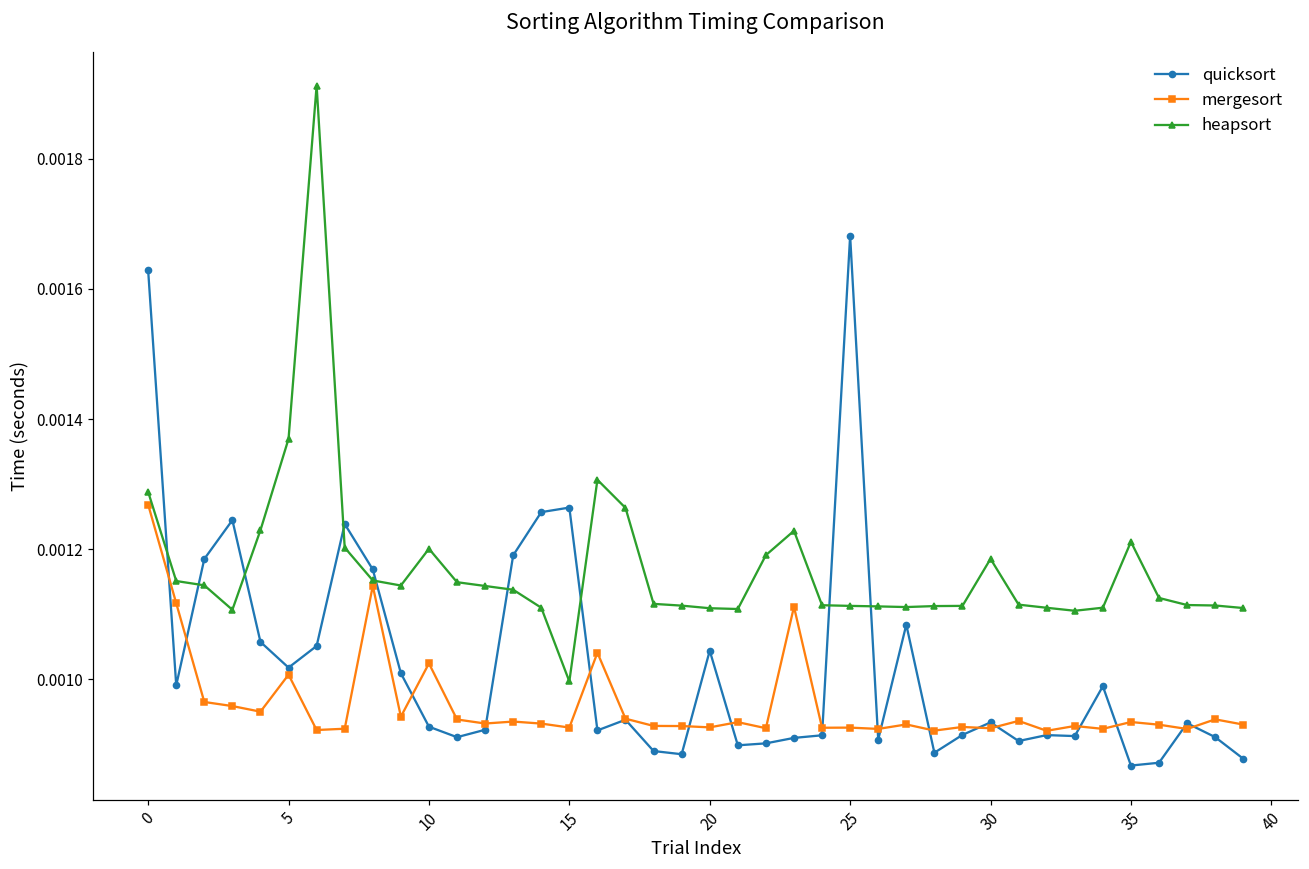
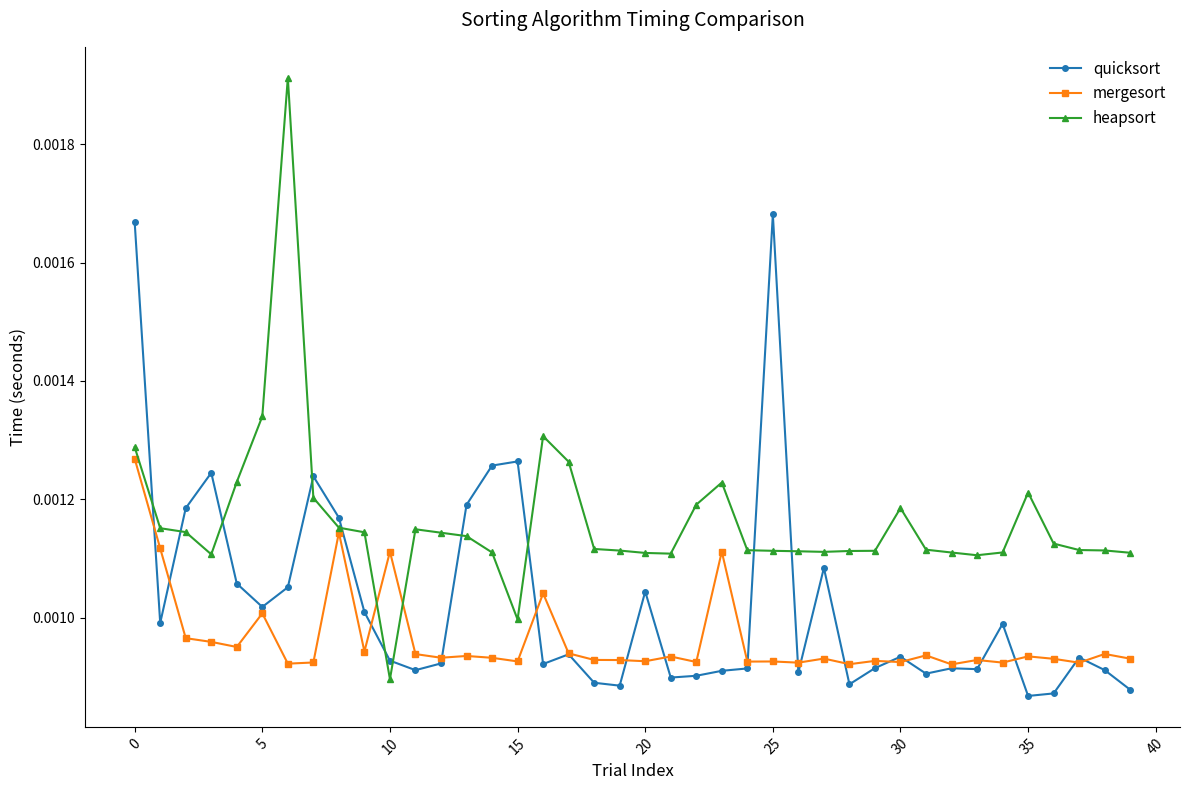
  {
    "quicksort": {
-     "0": 0.00163,
+     "0": 0.00167,
      "5": 0.00102,
      "10": 0.00093,
      "15": 0.00126,
      "20": 0.00104,
      "25": 0.00168,
      "30": 0.00093,
      "35": 0.00087
    },
    "mergesort": {
      "0": 0.00127,
      "5": 0.00101,
-     "10": 0.00102,
+     "10": 0.00111,
      "15": 0.00093,
      "20": 0.00093,
      "25": 0.00093,
      "30": 0.00092,
      "35": 0.00093
    },
    "heapsort": {
      "0": 0.00129,
-     "5": 0.00137,
-     "10": 0.00120,
+     "5": 0.00134,
+     "10": 0.00090,
      "15": 0.00100,
      "20": 0.00111,
      "25": 0.00111,
      "30": 0.00119,
      "35": 0.00121
    }
  }
